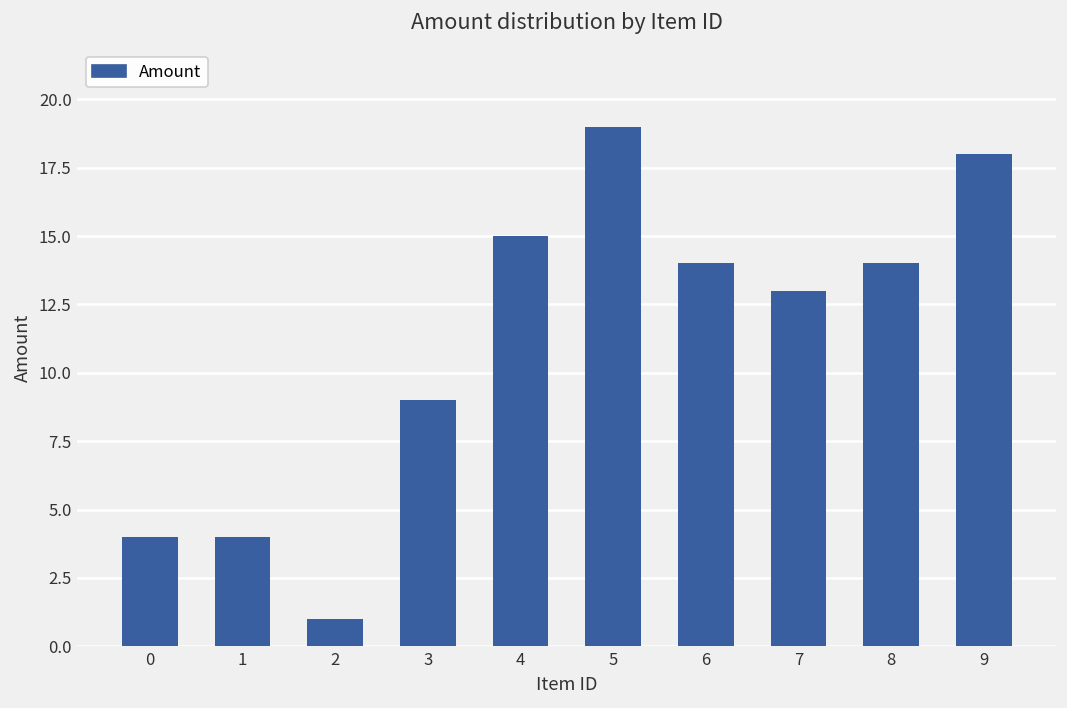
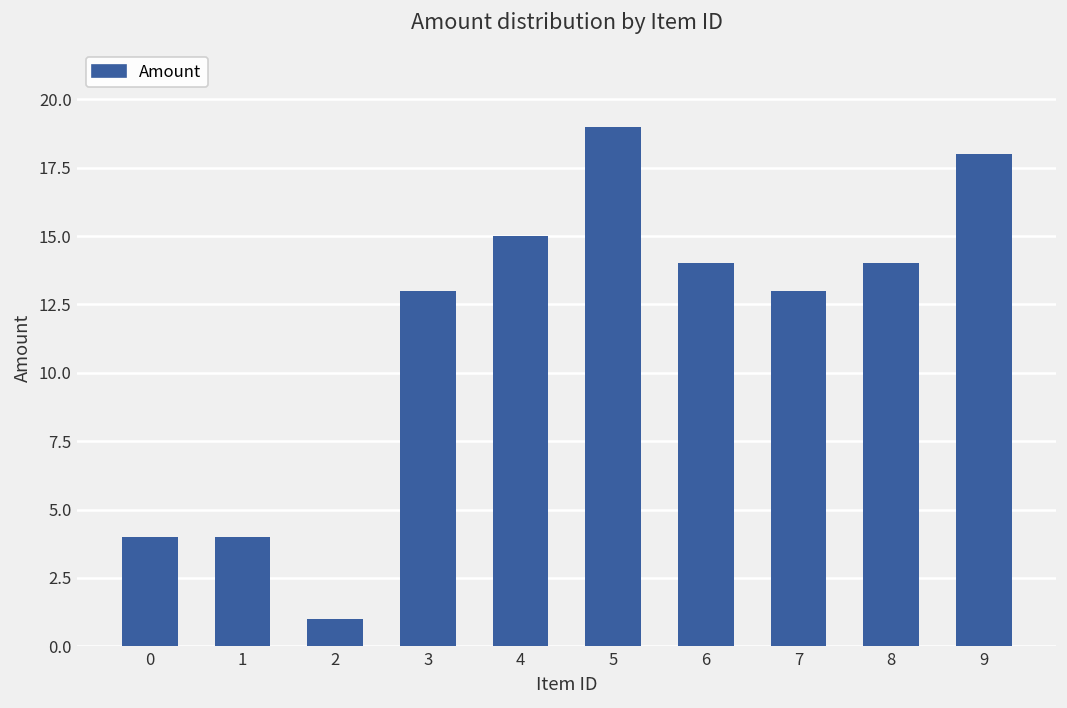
  {
    "0": 4,
    "1": 4,
    "2": 1,
-   "3": 9,
+   "3": 13,
    "4": 15,
    "5": 19,
    "6": 14,
    "7": 13,
    "8": 14,
    "9": 18
  }
